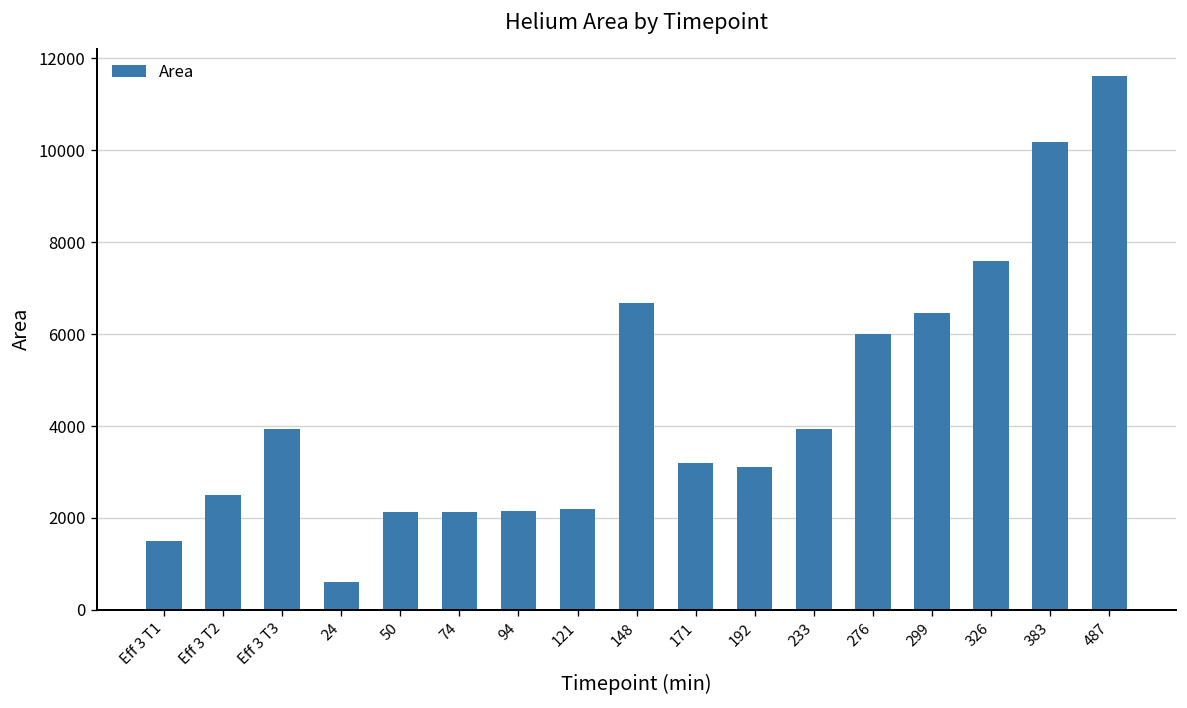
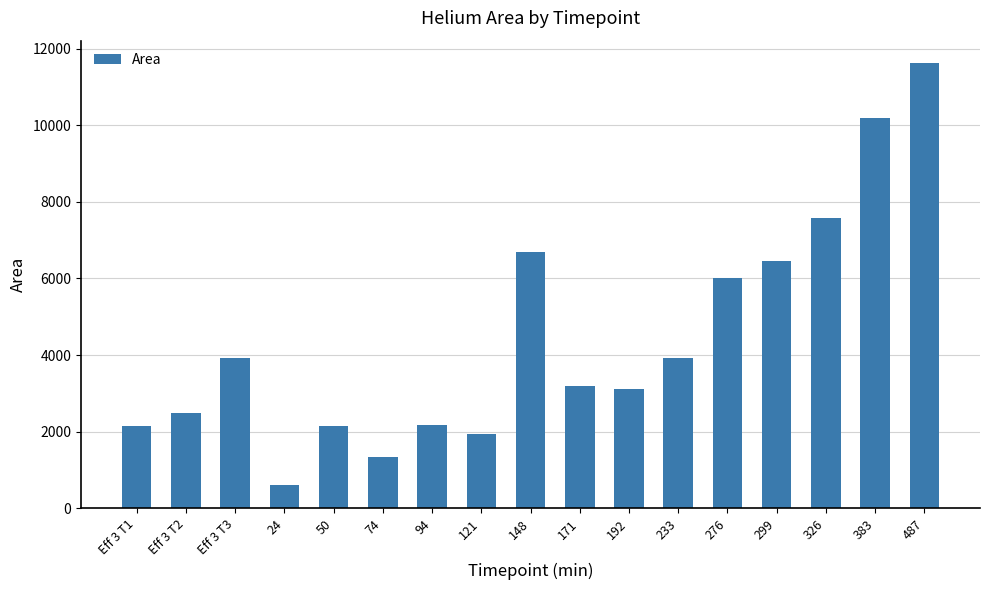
  {
-   "Eff 3 T1": 1500,
+   "Eff 3 T1": 2100,
    "Eff 3 T2": 2500,
    "Eff 3 T3": 3900,
    "24": 600,
    "50": 2100,
-   "74": 2100,
+   "74": 1300,
    "94": 2200,
-   "121": 2200,
+   "121": 1900,
    "148": 6700,
    "171": 3200,
    "192": 3100,
    "233": 3900,
    "276": 6000,
    "299": 6500,
    "326": 7600,
    "383": 10200,
    "487": 11600
  }
